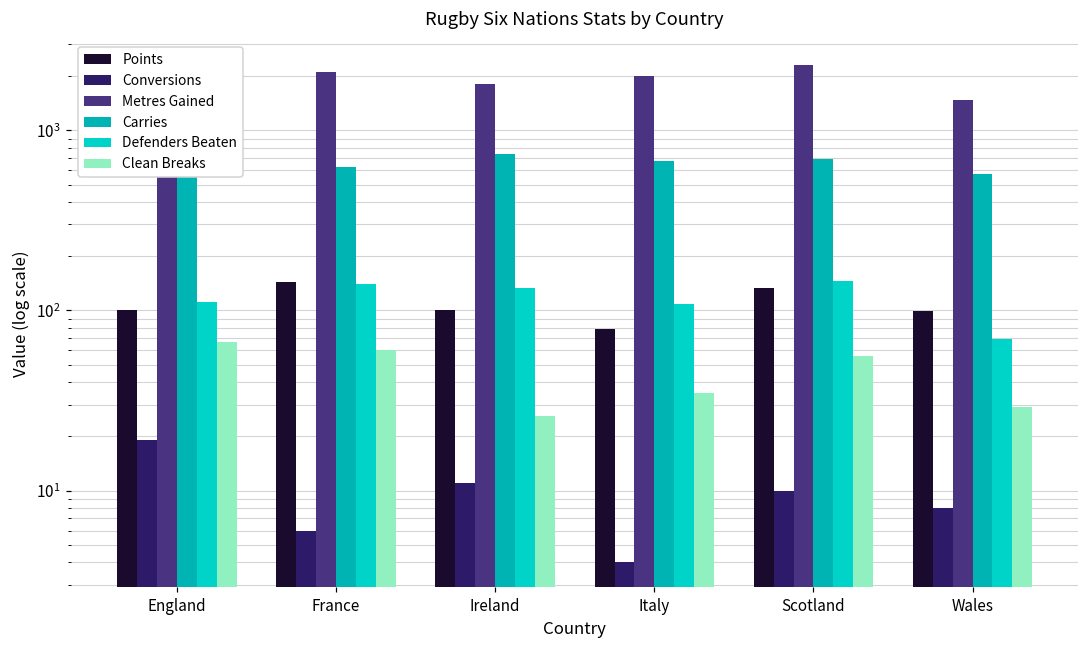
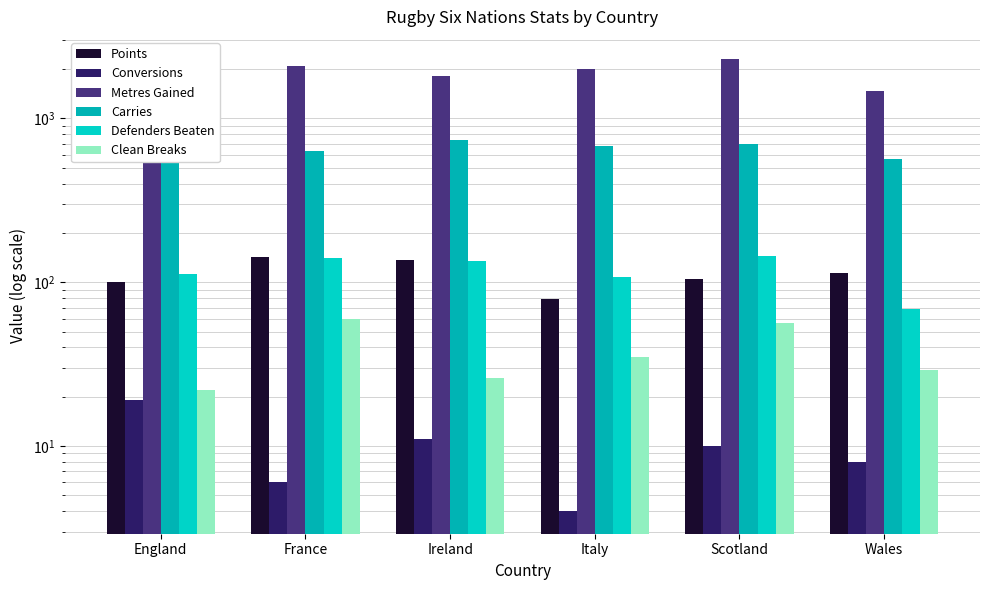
  {
    "Points": {
      "England": 100,
      "France": 140,
-     "Ireland": 100,
+     "Ireland": 140,
      "Italy": 80,
-     "Scotland": 130,
-     "Wales": 100
+     "Scotland": 110,
+     "Wales": 110
    },
    "Clean Breaks": {
-     "England": 67,
+     "England": 22,
      "France": 60,
      "Ireland": 26,
      "Italy": 35,
      "Scotland": 56,
      "Wales": 29
    }
  }
